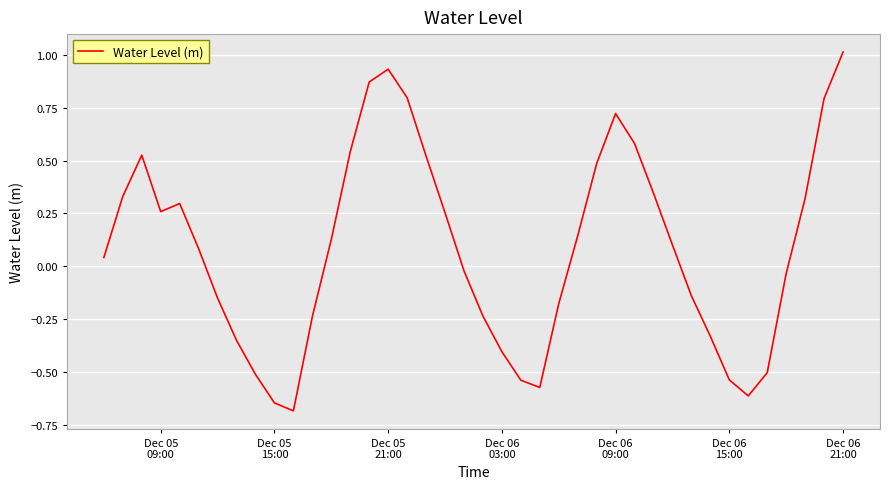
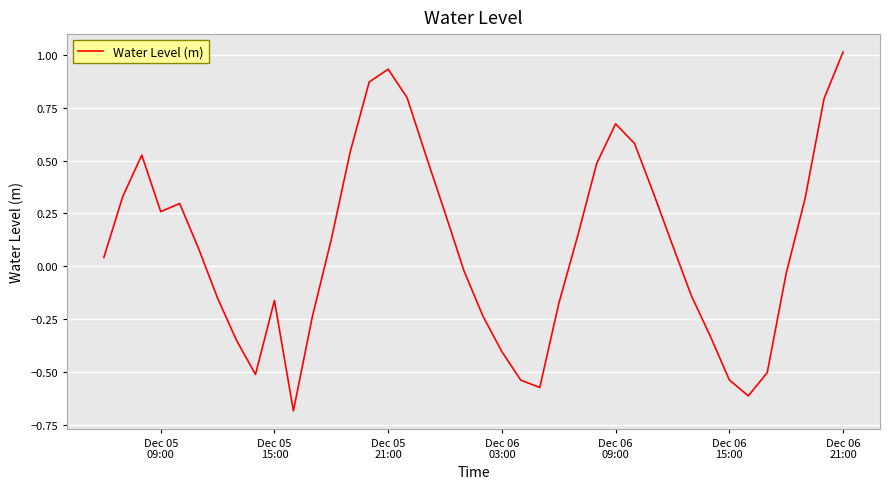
  {
    "Dec 05 09:00": 0.26,
-   "Dec 05 15:00": -0.65,
+   "Dec 05 15:00": -0.16,
    "Dec 05 21:00": 0.93,
    "Dec 06 03:00": -0.40,
-   "Dec 06 09:00": 0.72,
+   "Dec 06 09:00": 0.67,
    "Dec 06 15:00": -0.54,
    "Dec 06 21:00": 1.01
  }
